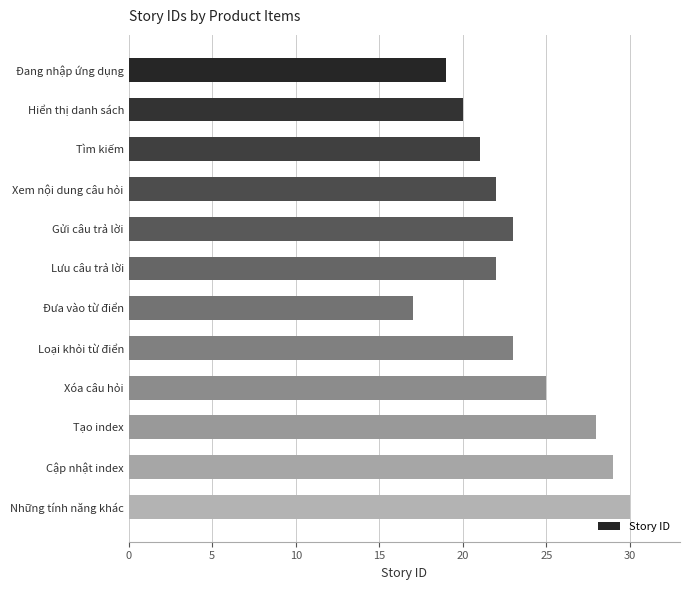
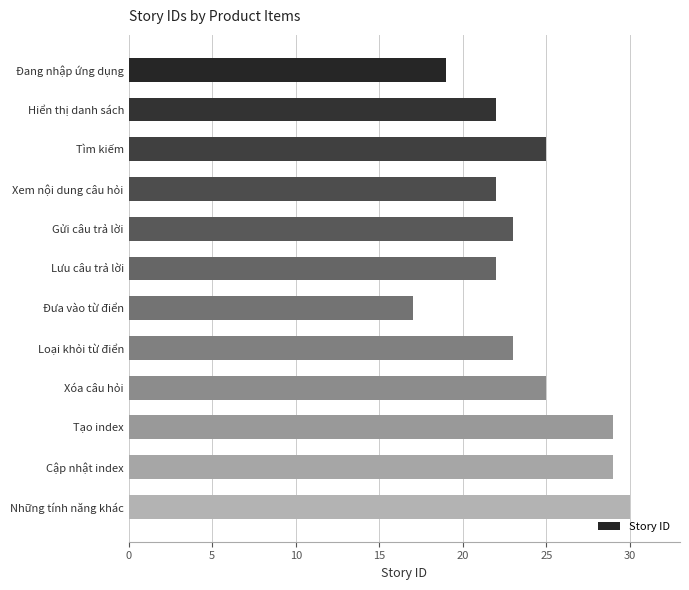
  {
    "Đang nhập ứng dụng": 19,
-   "Hiển thị danh sách": 20,
-   "Tìm kiếm": 21,
+   "Hiển thị danh sách": 22,
+   "Tìm kiếm": 25,
    "Xem nội dung câu hỏi": 22,
    "Gửi câu trả lời": 23,
    "Lưu câu trả lời": 22,
    "Đưa vào từ điển": 17,
    "Loại khỏi từ điển": 23,
    "Xóa câu hỏi": 25,
-   "Tạo index": 28,
+   "Tạo index": 29,
    "Cập nhật index": 29,
    "Những tính năng khác": 30
  }
